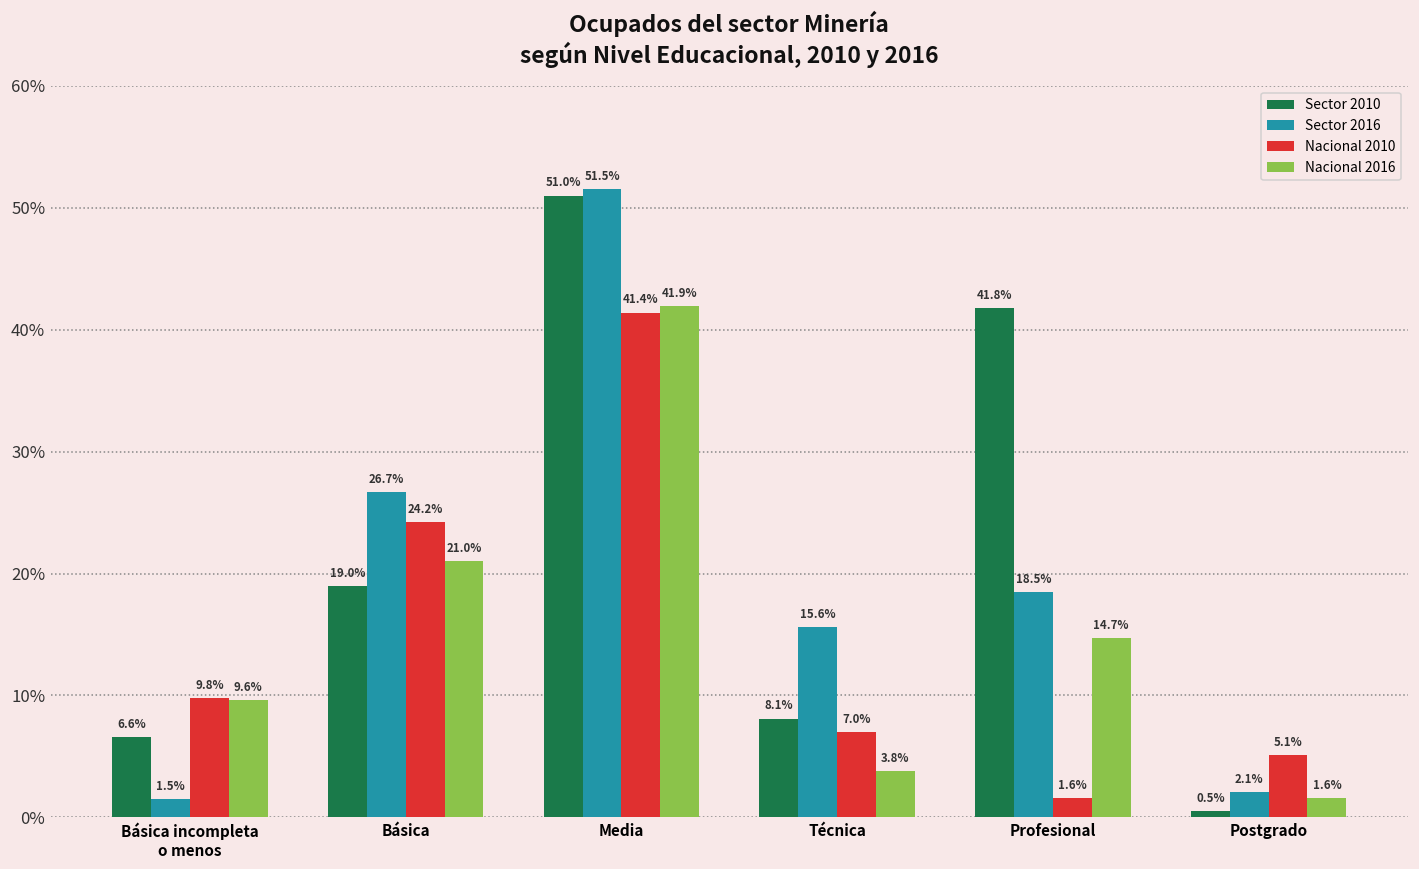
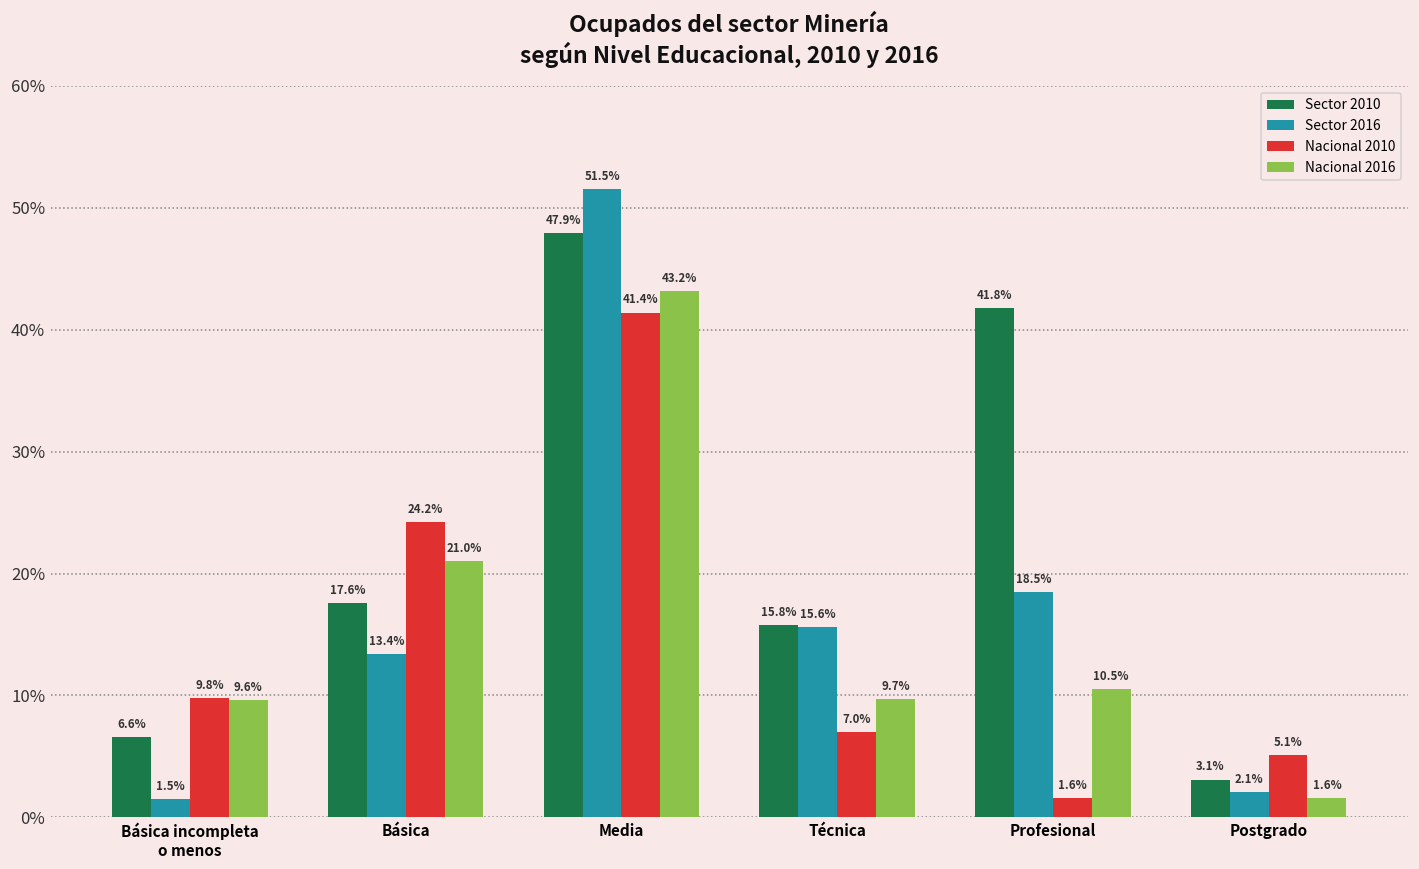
  {
    "Sector 2010": {
      "Básica incompleta o menos": "6.6%",
-     "Básica": "19.0%",
-     "Media": "51.0%",
-     "Técnica": "8.1%",
+     "Básica": "17.6%",
+     "Media": "47.9%",
+     "Técnica": "15.8%",
      "Profesional": "41.8%",
-     "Postgrado": "0.5%"
+     "Postgrado": "3.1%"
    },
    "Sector 2016": {
      "Básica incompleta o menos": "1.5%",
-     "Básica": "26.7%",
+     "Básica": "13.4%",
      "Media": "51.5%",
      "Técnica": "15.6%",
      "Profesional": "18.5%",
      "Postgrado": "2.1%"
    },
    "Nacional 2010": {
      "Básica incompleta o menos": "9.8%",
      "Básica": "24.2%",
      "Media": "41.4%",
      "Técnica": "7.0%",
      "Profesional": "1.6%",
      "Postgrado": "5.1%"
    },
    "Nacional 2016": {
      "Básica incompleta o menos": "9.6%",
      "Básica": "21.0%",
-     "Media": "41.9%",
-     "Técnica": "3.8%",
-     "Profesional": "14.7%",
+     "Media": "43.2%",
+     "Técnica": "9.7%",
+     "Profesional": "10.5%",
      "Postgrado": "1.6%"
    }
  }
